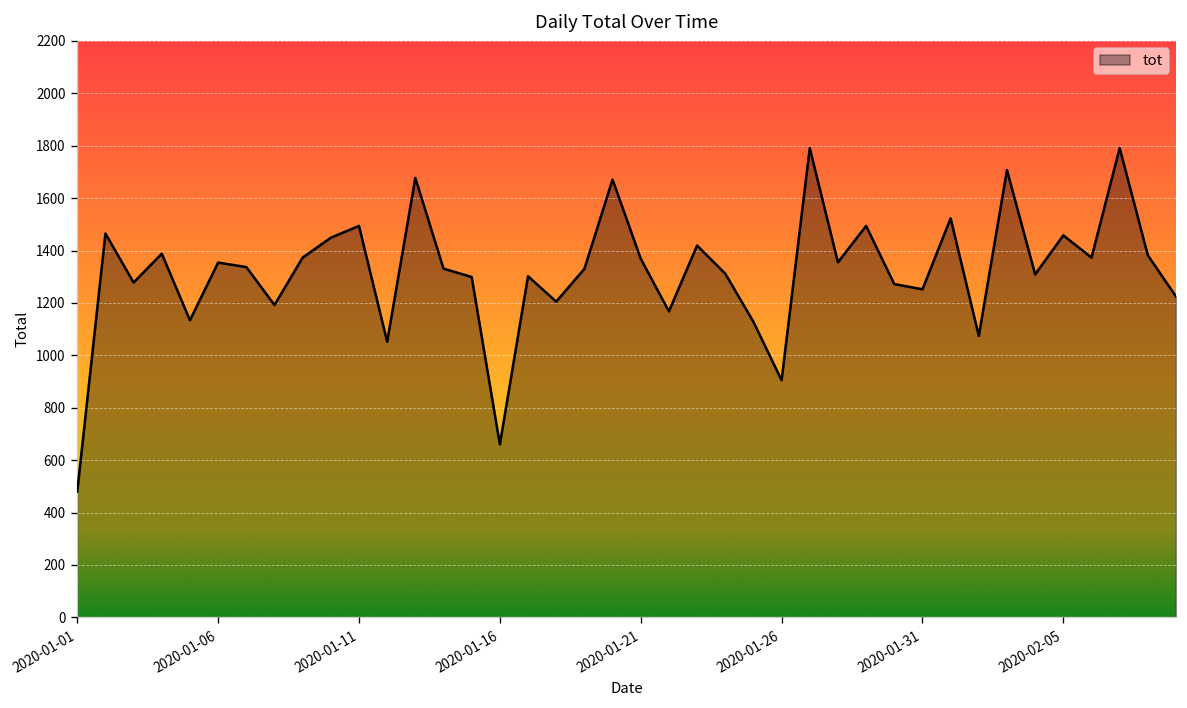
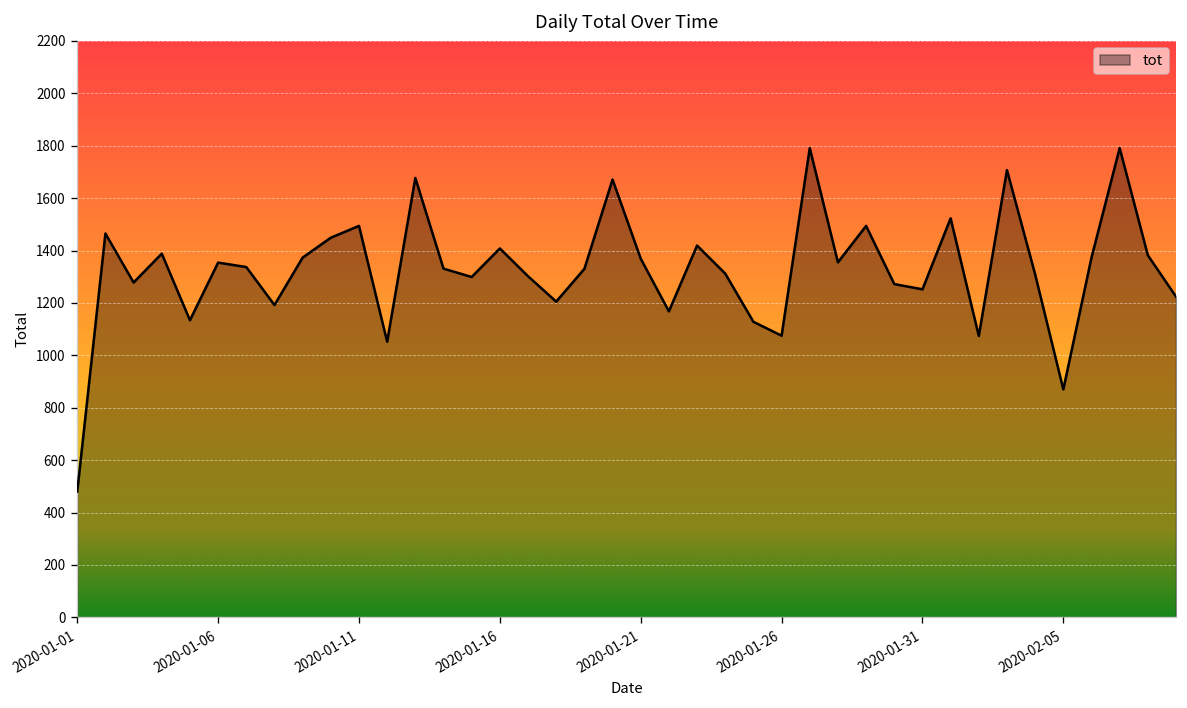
  {
    "2020-01-01": 480,
    "2020-01-06": 1350,
    "2020-01-11": 1490,
-   "2020-01-16": 660,
+   "2020-01-16": 1410,
    "2020-01-21": 1370,
-   "2020-01-26": 910,
+   "2020-01-26": 1080,
    "2020-01-31": 1250,
-   "2020-02-05": 1460
+   "2020-02-05": 870
  }
